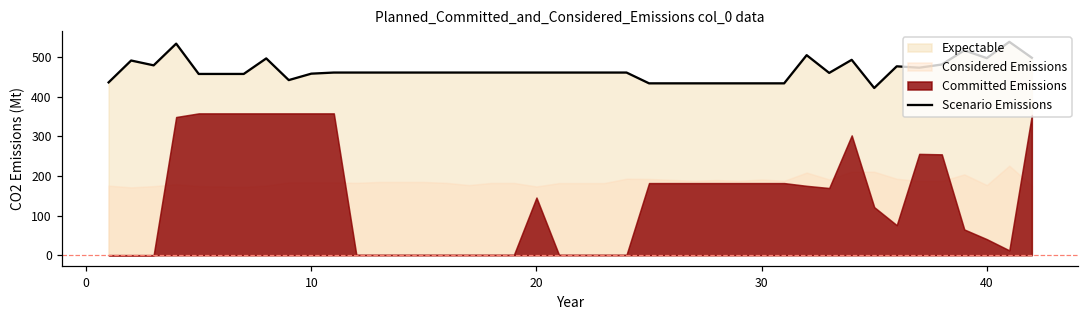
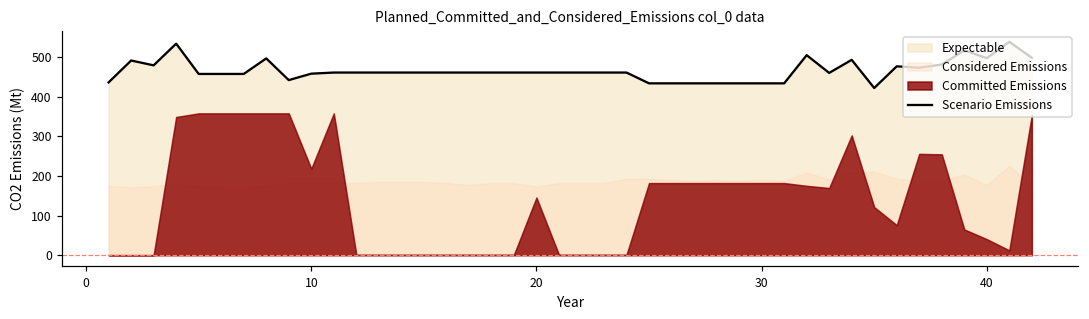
  {
    "Committed Emissions": {
-     "10": 360,
+     "10": 220,
      "20": 150,
      "30": 180,
      "40": 40
    }
  }
